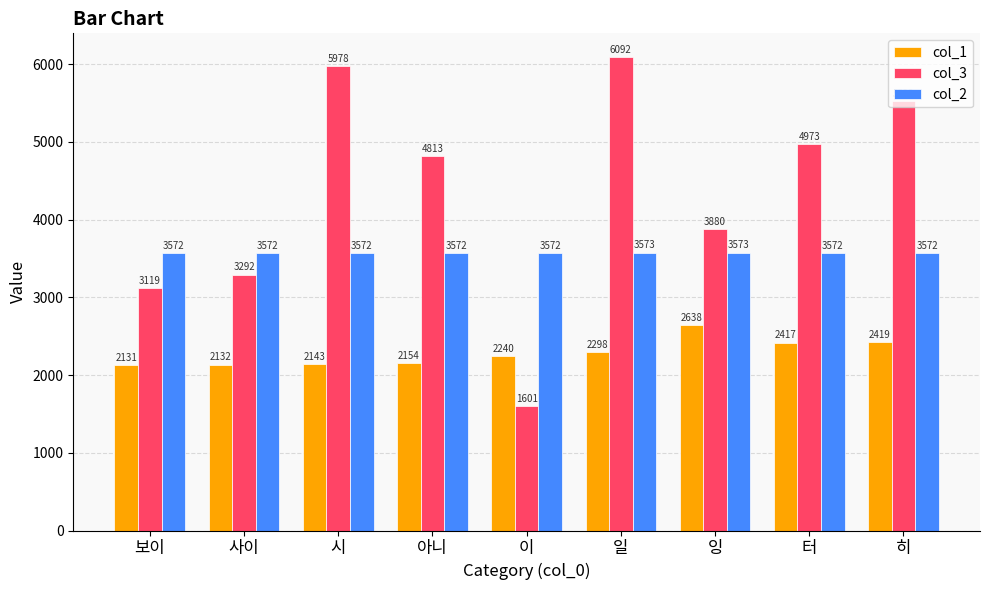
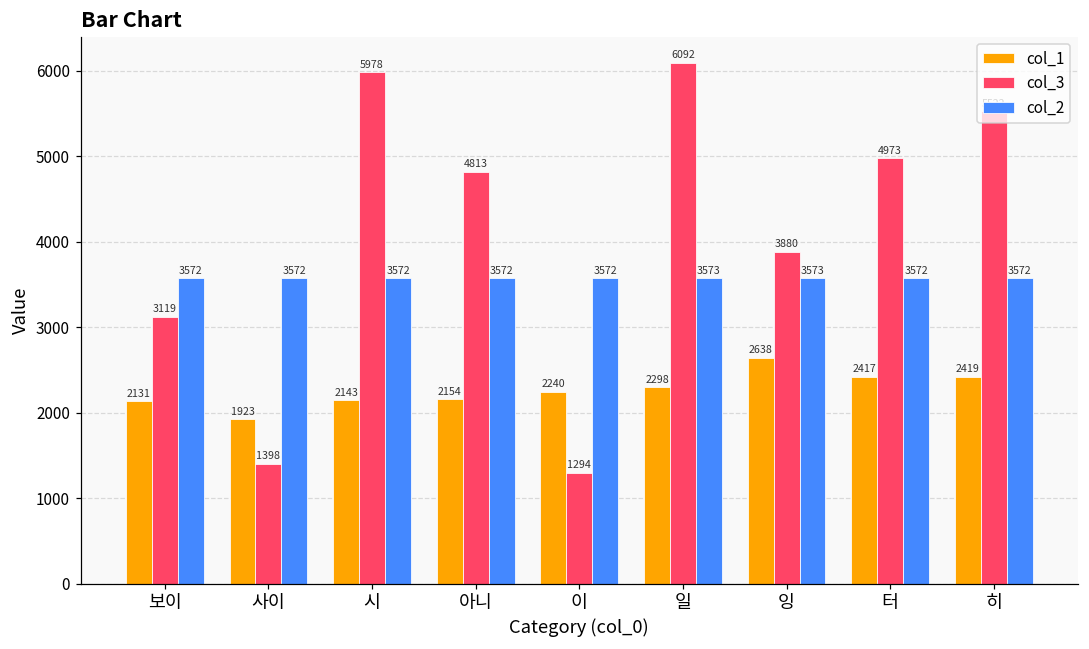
  {
    "col_1": {
      "보이": 2131,
-     "사이": 2132,
+     "사이": 1923,
      "시": 2143,
      "아니": 2154,
      "이": 2240,
      "일": 2298,
      "잉": 2638,
      "터": 2417,
      "히": 2419
    },
    "col_3": {
      "보이": 3119,
-     "사이": 3292,
+     "사이": 1398,
      "시": 5978,
      "아니": 4813,
-     "이": 1601,
+     "이": 1294,
      "일": 6092,
      "잉": 3880,
      "터": 4973
    },
    "col_2": {
      "보이": 3572,
      "사이": 3572,
      "시": 3572,
      "아니": 3572,
      "이": 3572,
      "일": 3573,
      "잉": 3573,
      "터": 3572,
      "히": 3572
    }
  }
